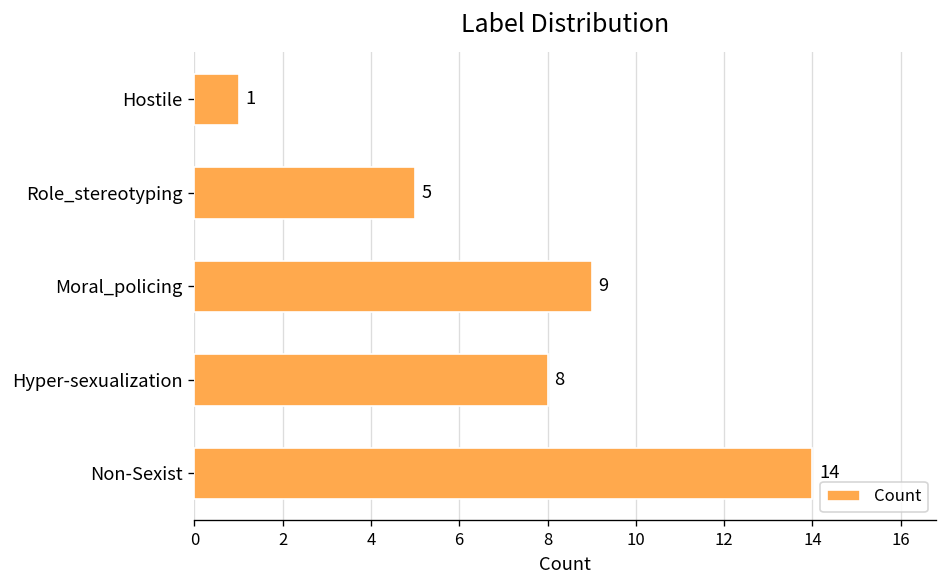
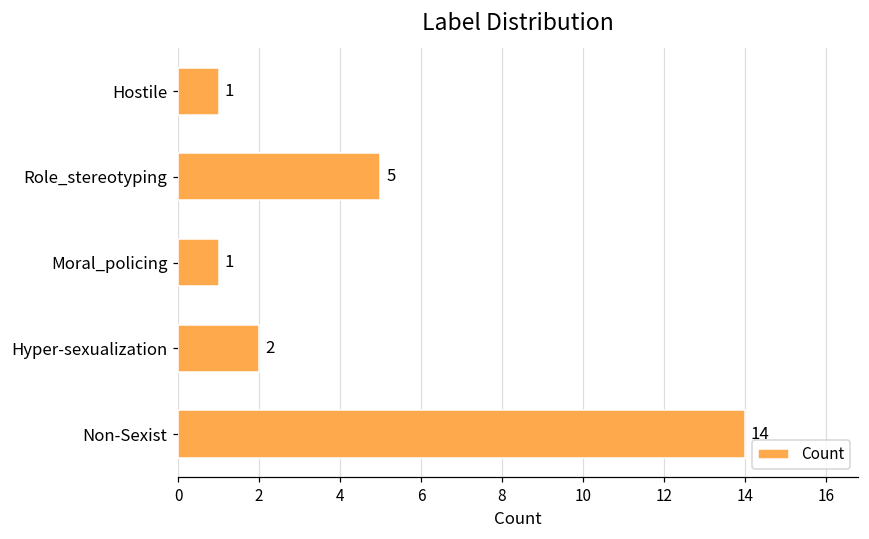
  {
    "Hostile": 1,
    "Role_stereotyping": 5,
-   "Moral_policing": 9,
-   "Hyper-sexualization": 8
+   "Moral_policing": 1,
+   "Hyper-sexualization": 2
  }
